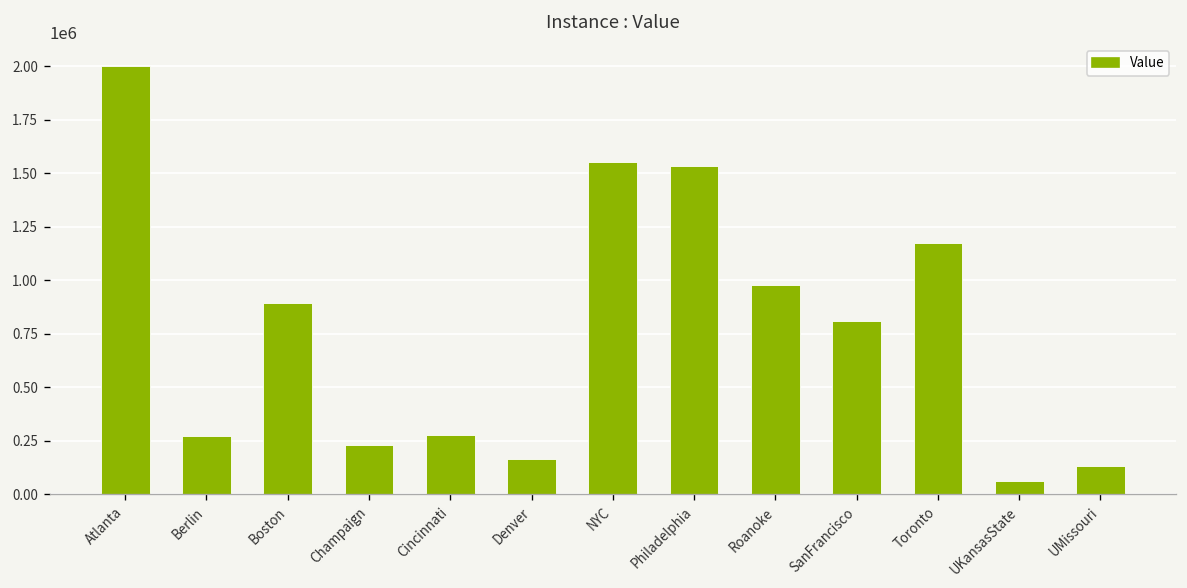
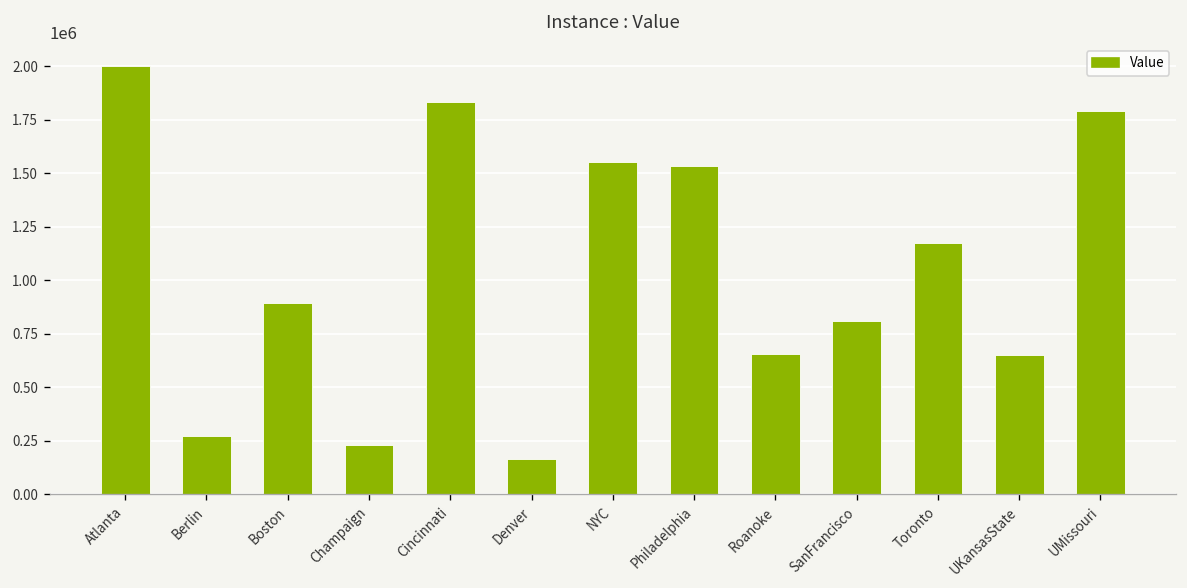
  {
    "Atlanta": 2000000,
    "Berlin": 270000,
    "Boston": 890000,
    "Champaign": 230000,
-   "Cincinnati": 280000,
+   "Cincinnati": 1830000,
    "Denver": 160000,
    "NYC": 1560000,
    "Philadelphia": 1540000,
-   "Roanoke": 980000,
+   "Roanoke": 660000,
    "SanFrancisco": 810000,
    "Toronto": 1180000,
-   "UKansasState": 60000,
-   "UMissouri": 130000
+   "UKansasState": 650000,
+   "UMissouri": 1790000
  }
